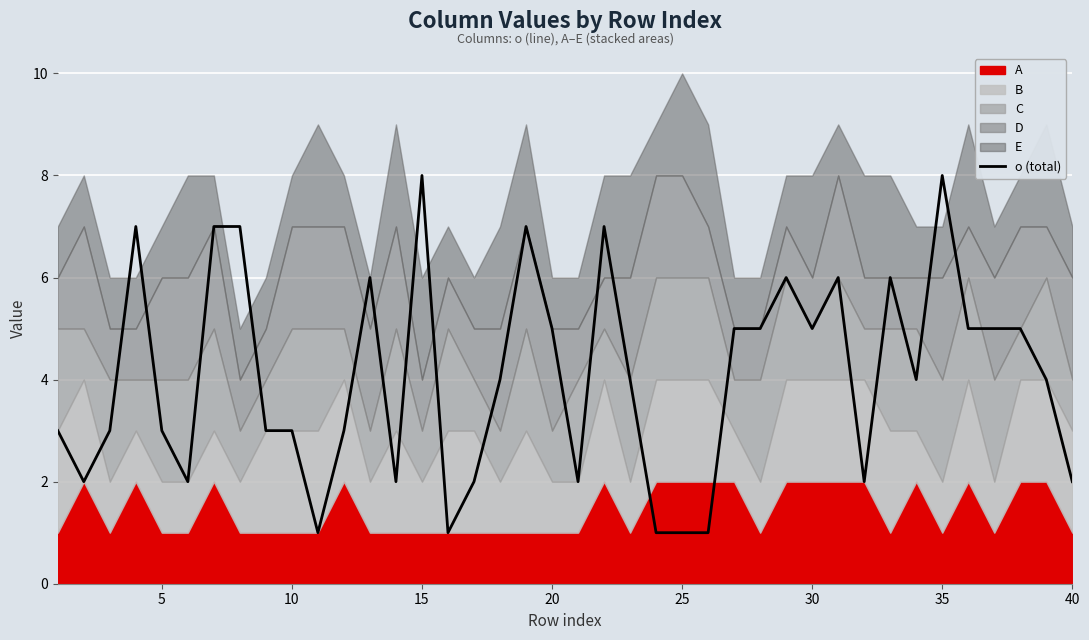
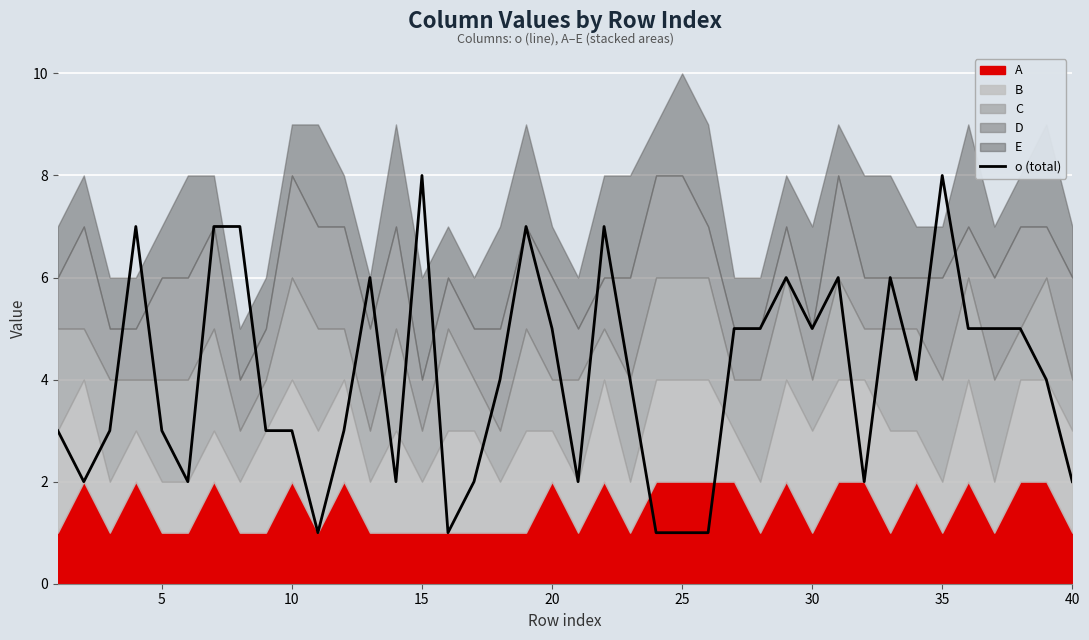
  {
    "o (total)": {
      "5": 3,
      "15": 8,
      "25": 1,
      "35": 8,
      "40": 2
    },
    "A": {
      "5": 1,
-     "10": 1,
+     "10": 2,
      "15": 1,
-     "20": 1,
+     "20": 2,
      "25": 2,
-     "30": 2,
+     "30": 1,
      "35": 1,
      "40": 1
    }
  }
